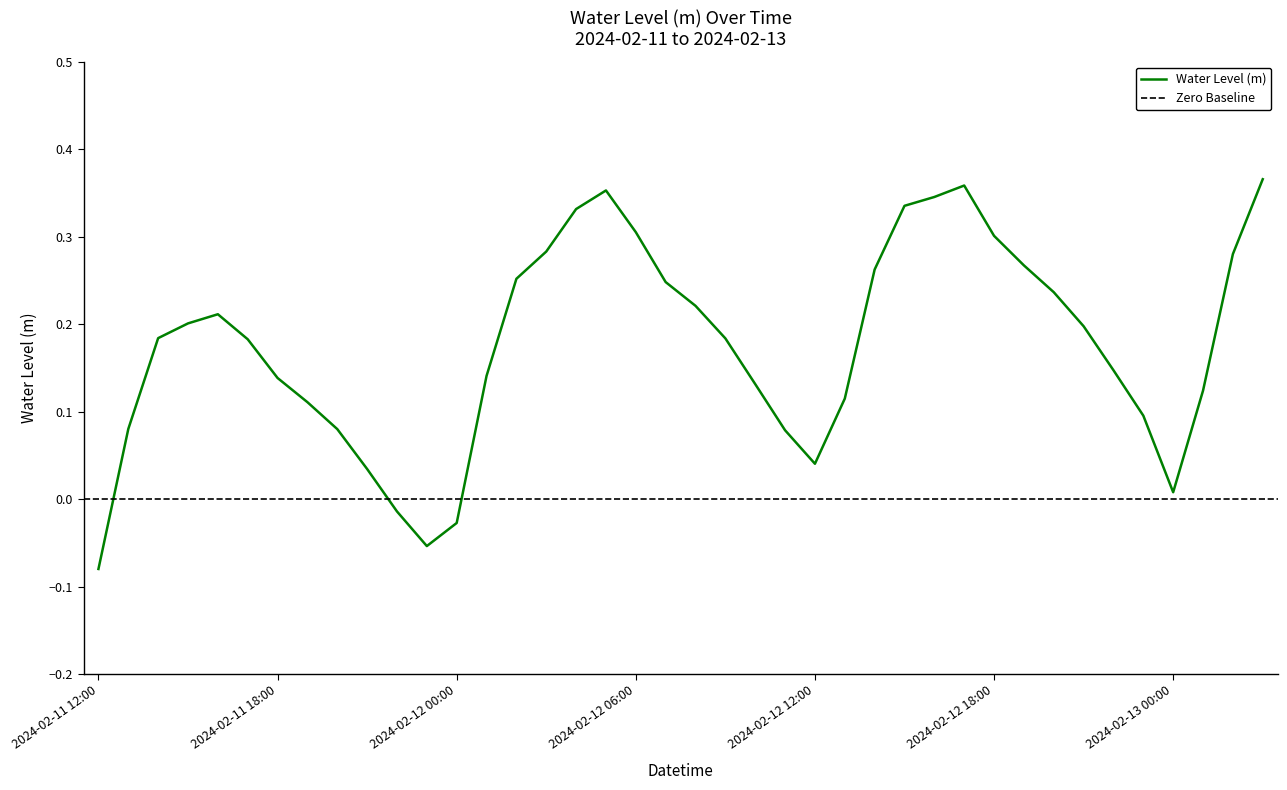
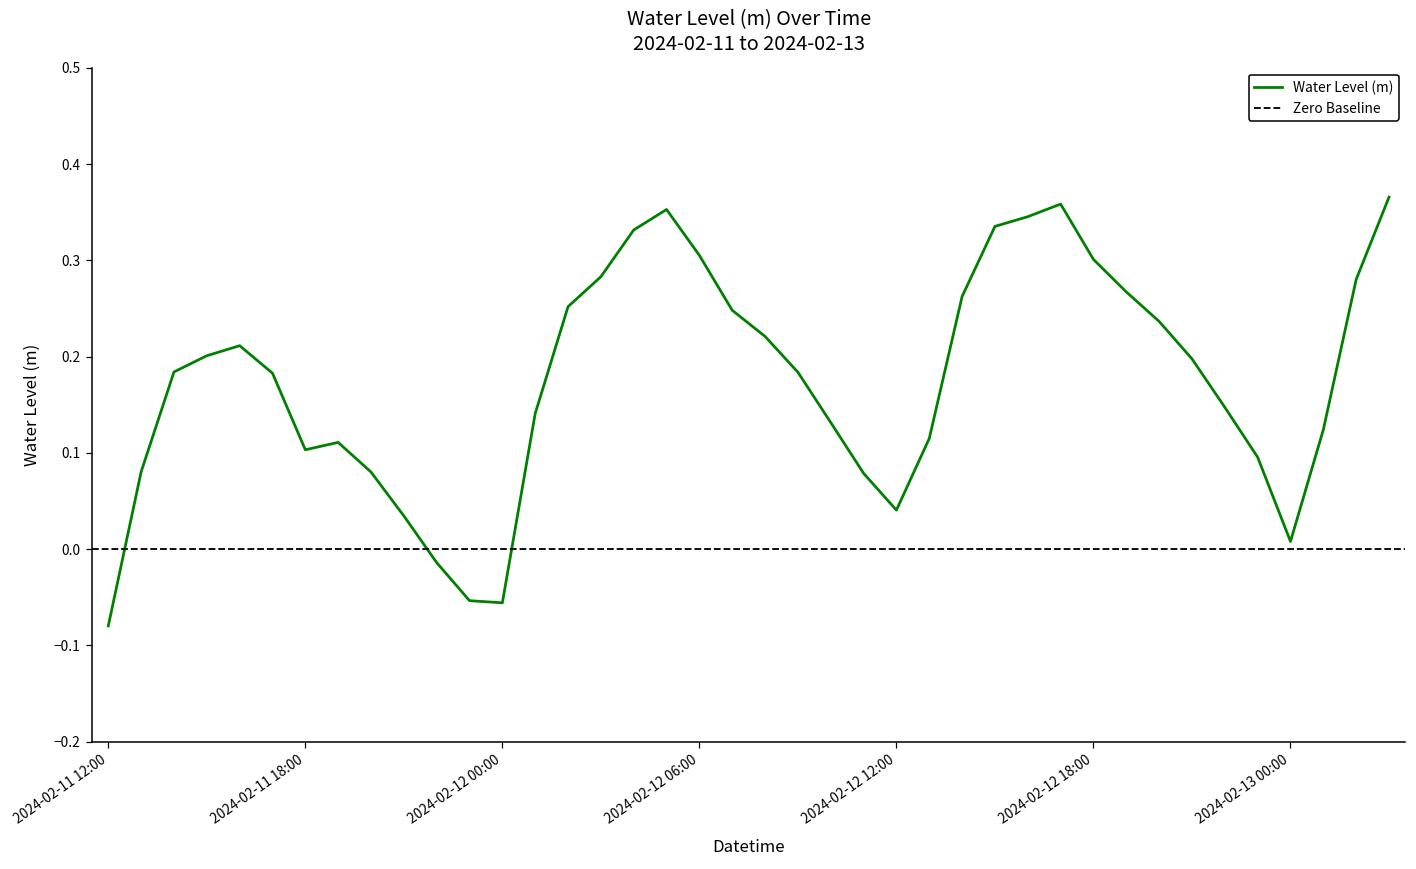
  {
    "2024-02-11 12:00": -0.08,
-   "2024-02-11 18:00": 0.14,
-   "2024-02-12 00:00": -0.03,
+   "2024-02-11 18:00": 0.10,
+   "2024-02-12 00:00": -0.06,
    "2024-02-12 06:00": 0.31,
    "2024-02-12 12:00": 0.04,
    "2024-02-12 18:00": 0.30,
    "2024-02-13 00:00": 0.01
  }
